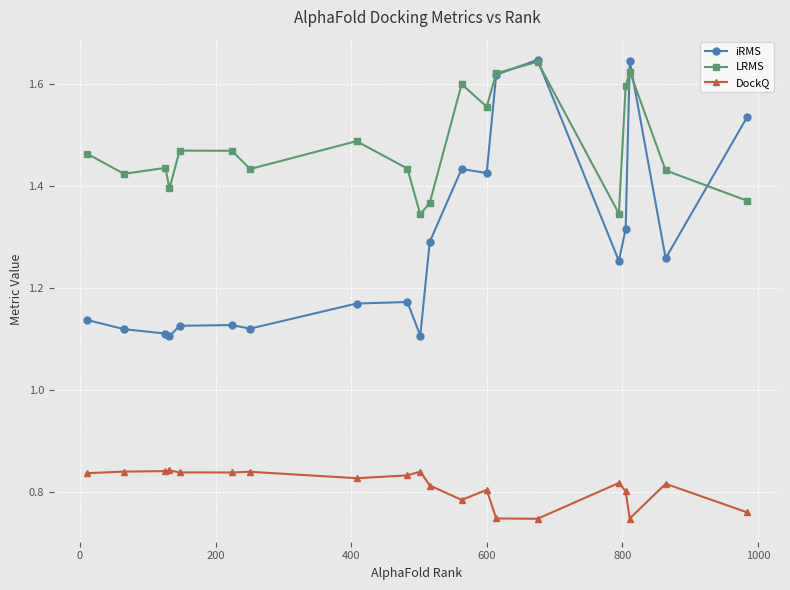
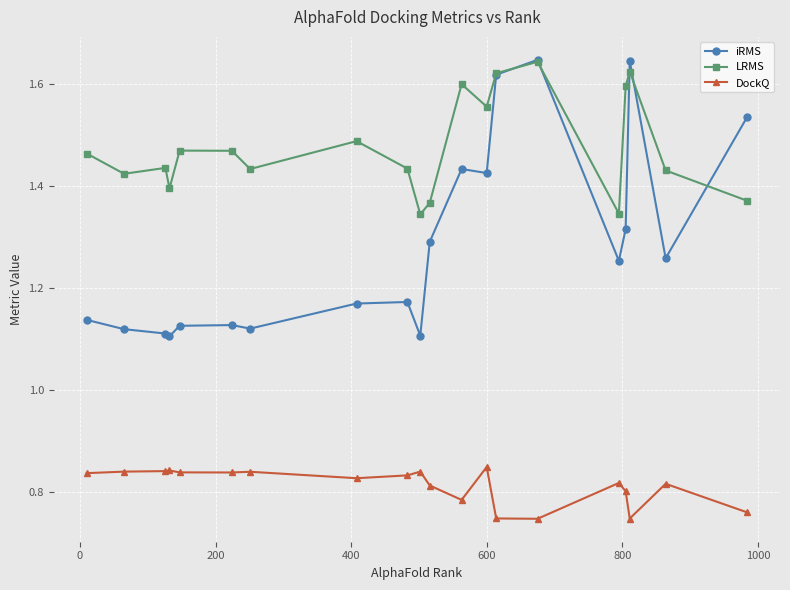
  {
    "iRMS": {
      "600": 1.42
    },
    "LRMS": {
      "600": 1.55
    },
    "DockQ": {
-     "600": 0.80
+     "600": 0.85
    }
  }
